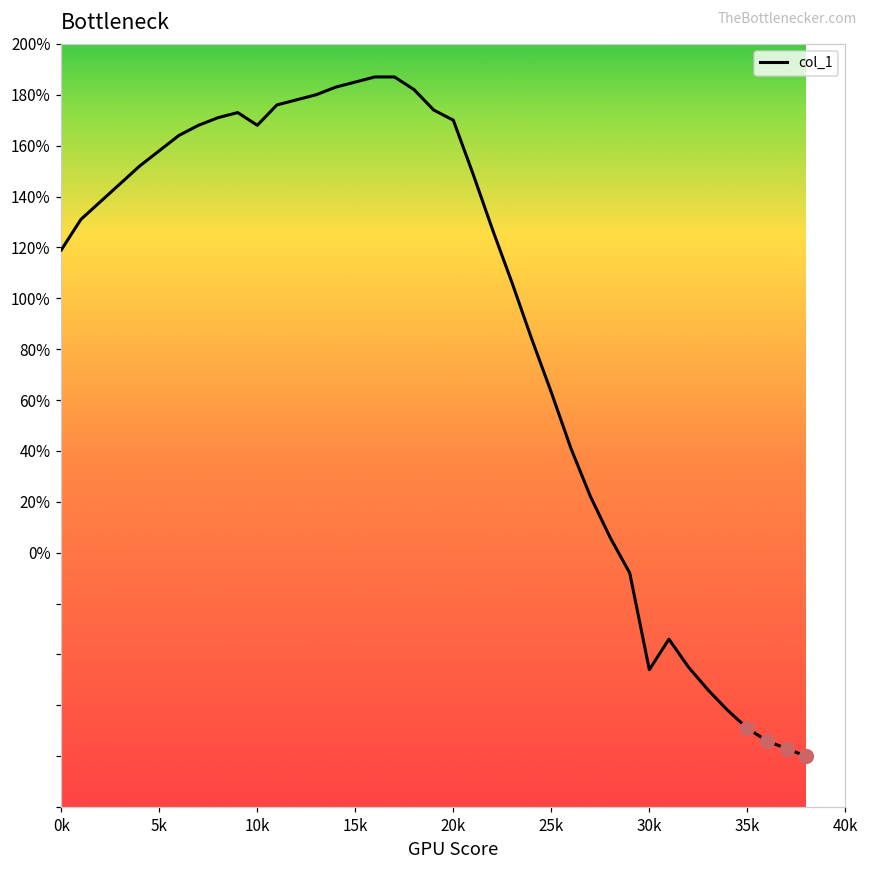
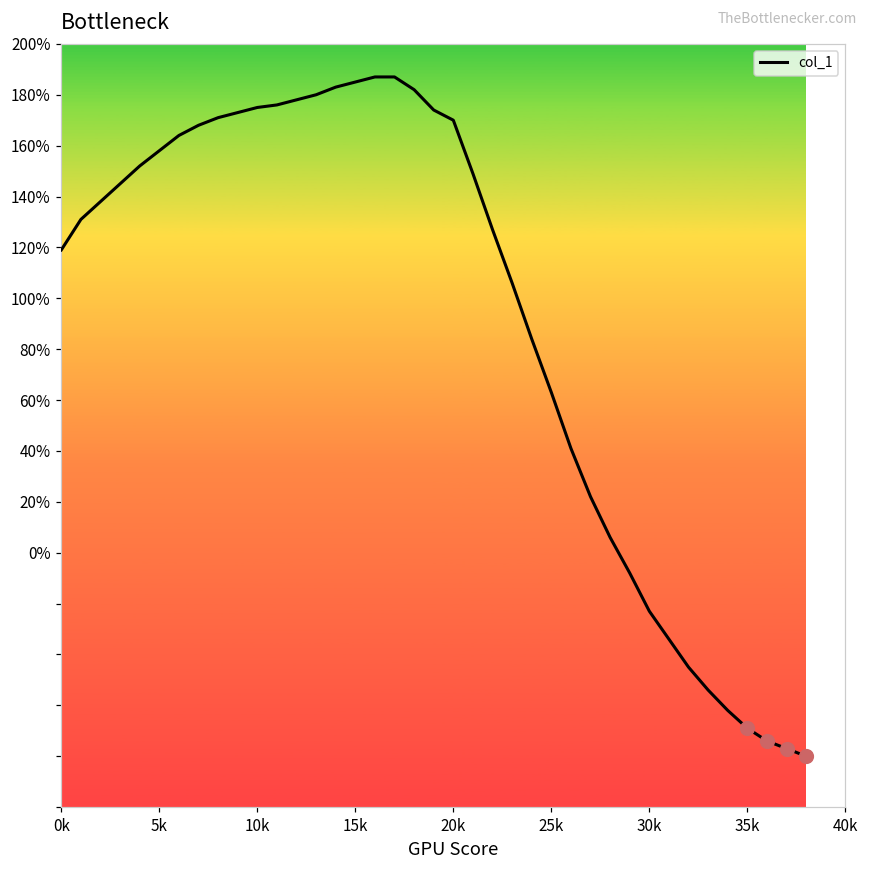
  {
    "col_1": {
      "0k": "119%",
      "5k": "158%",
-     "10k": "168%",
+     "10k": "175%",
      "15k": "185%",
      "20k": "170%",
      "25k": "63%",
-     "30k": "-46%"
+     "30k": "-23%"
    }
  }
